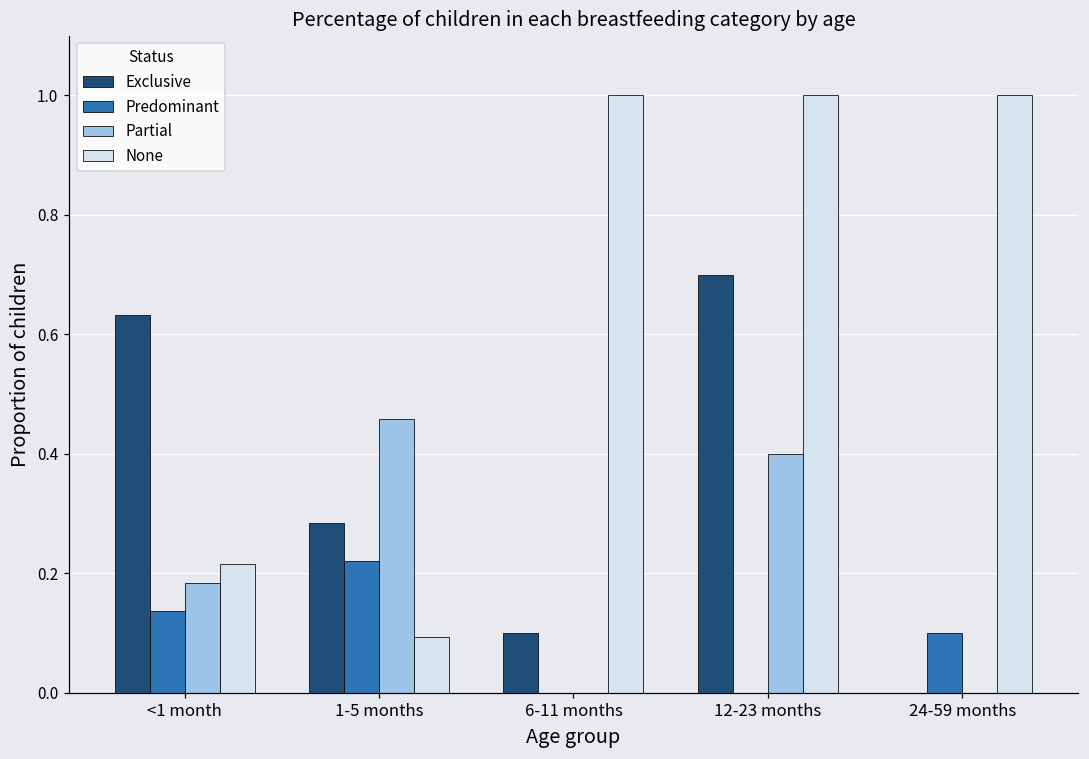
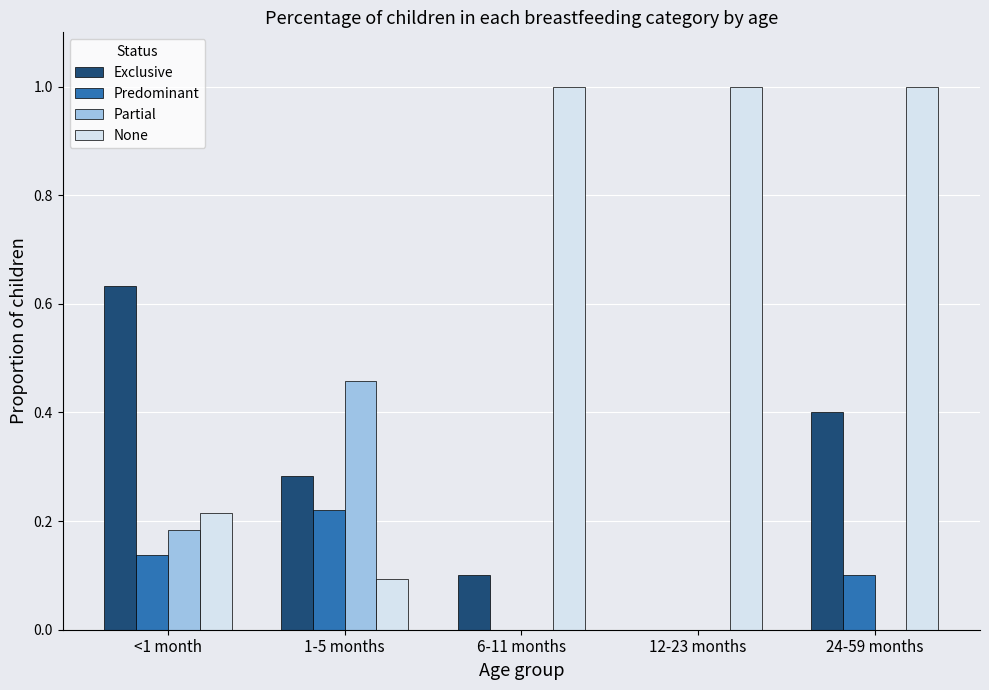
  {
    "Exclusive": {
      "<1 month": 0.63,
      "1-5 months": 0.28,
      "6-11 months": 0.1,
-     "12-23 months": 0.7,
-     "24-59 months": 0.0
+     "12-23 months": 0.0,
+     "24-59 months": 0.4
    },
    "Predominant": {
      "<1 month": 0.14,
      "1-5 months": 0.22,
      "6-11 months": 0.0,
      "12-23 months": 0.0,
      "24-59 months": 0.1
    },
    "Partial": {
      "<1 month": 0.18,
      "1-5 months": 0.46,
      "6-11 months": 0.0,
-     "12-23 months": 0.4,
+     "12-23 months": 0.0,
      "24-59 months": 0.0
    },
    "None": {
      "<1 month": 0.22,
      "1-5 months": 0.09,
      "6-11 months": 1.0,
      "12-23 months": 1.0,
      "24-59 months": 1.0
    }
  }
